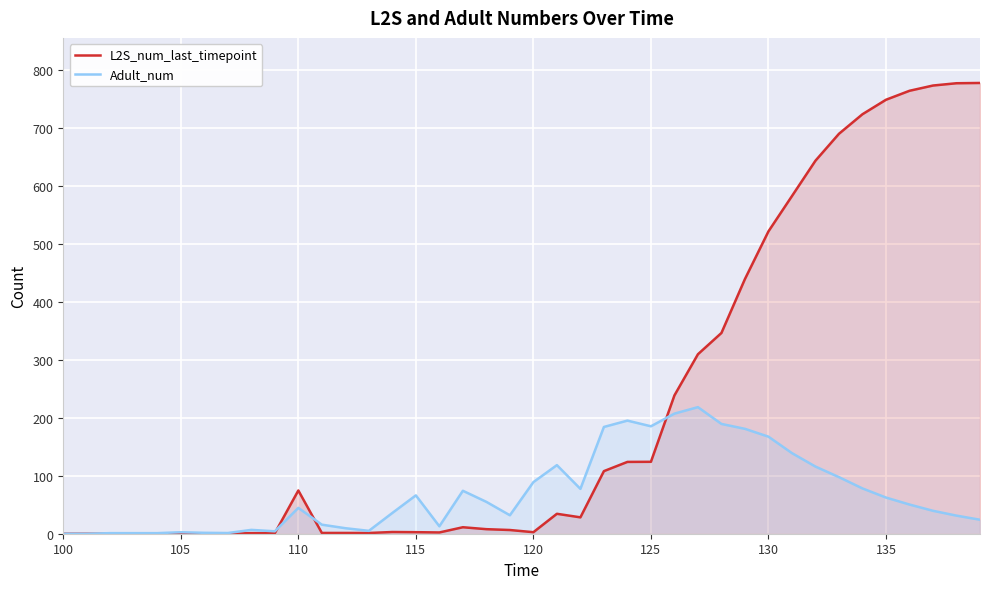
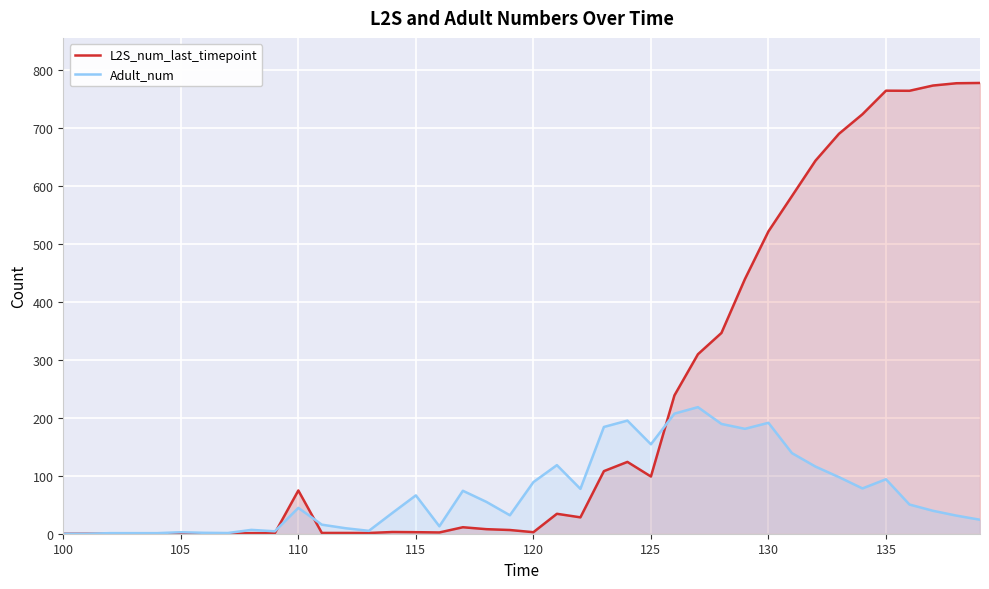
  {
    "L2S_num_last_timepoint": {
      "110": 70,
      "115": 0,
      "120": 0,
-     "125": 120,
+     "125": 100,
      "130": 520,
-     "135": 750
+     "135": 760
    },
    "Adult_num": {
      "110": 40,
      "115": 70,
      "120": 90,
-     "125": 190,
-     "130": 170,
-     "135": 60
+     "125": 150,
+     "130": 190,
+     "135": 90
    }
  }
